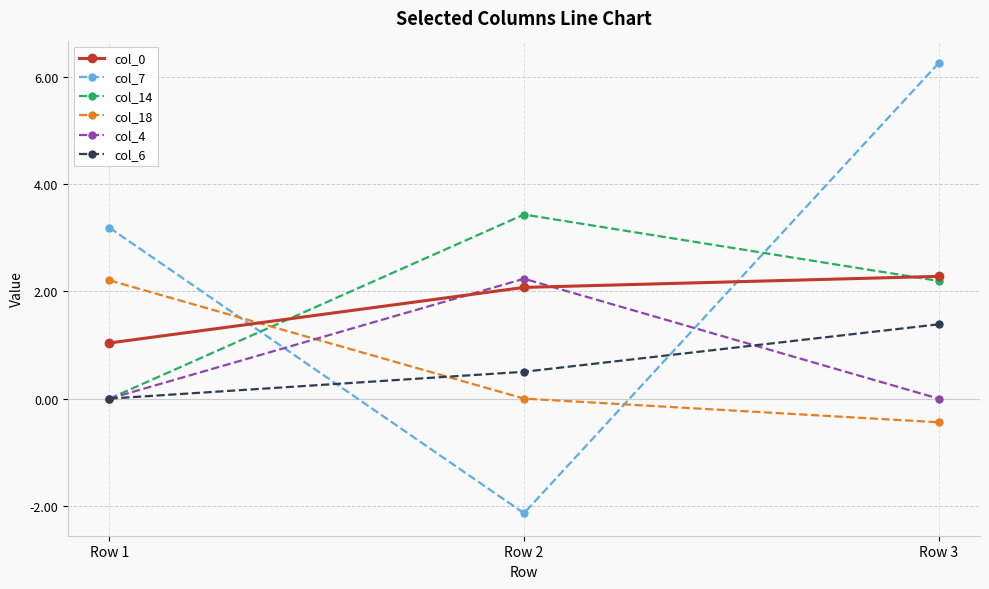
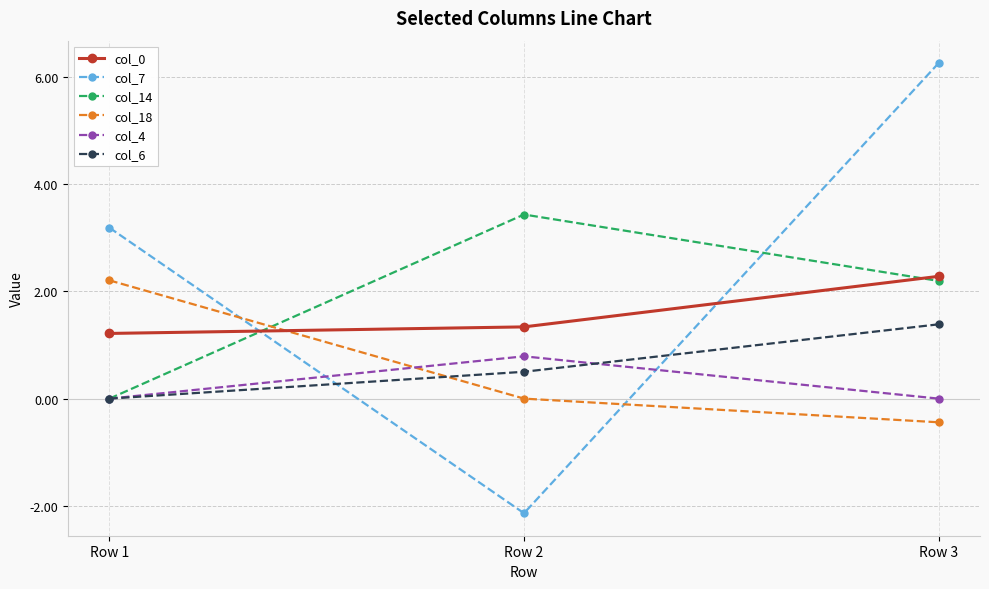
  {
    "col_0": {
-     "Row 1": 1.0,
-     "Row 2": 2.1,
+     "Row 1": 1.2,
+     "Row 2": 1.3,
      "Row 3": 2.3
    },
    "col_7": {
      "Row 1": 3.2,
      "Row 2": -2.1,
      "Row 3": 6.2
    },
    "col_14": {
      "Row 2": 3.4,
      "Row 3": 2.2
    },
    "col_18": {
      "Row 1": 2.2,
      "Row 2": 0.0,
      "Row 3": -0.4
    },
    "col_4": {
-     "Row 2": 2.2,
+     "Row 2": 0.8,
      "Row 3": 0.0
    },
    "col_6": {
      "Row 2": 0.5,
      "Row 3": 1.4
    }
  }
